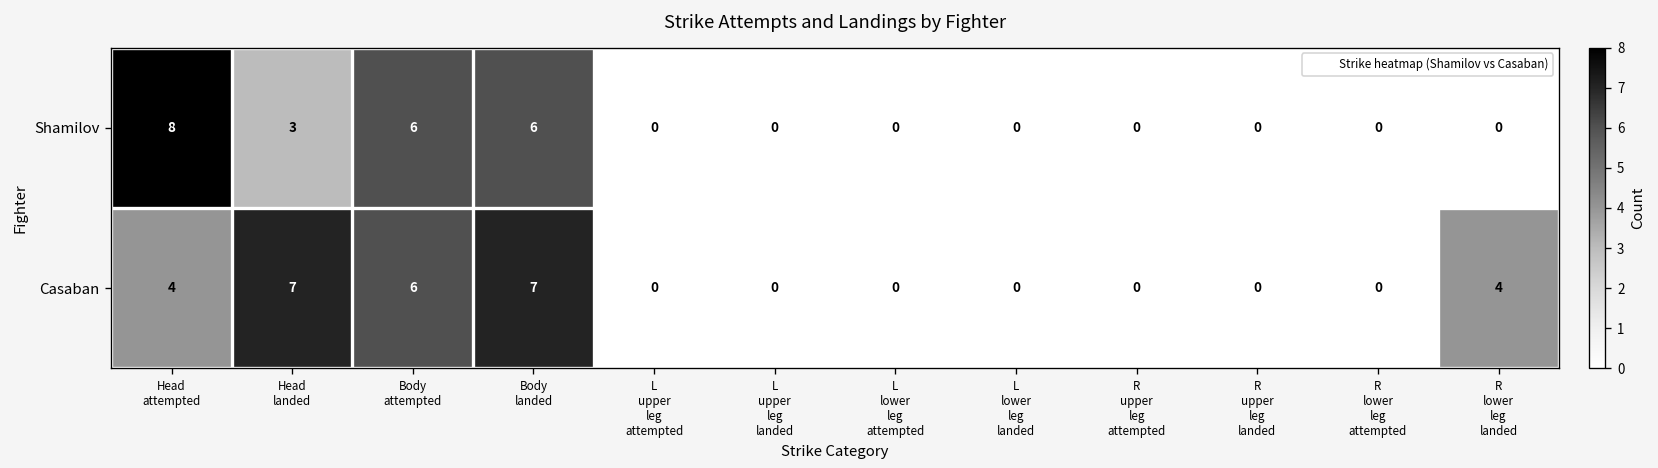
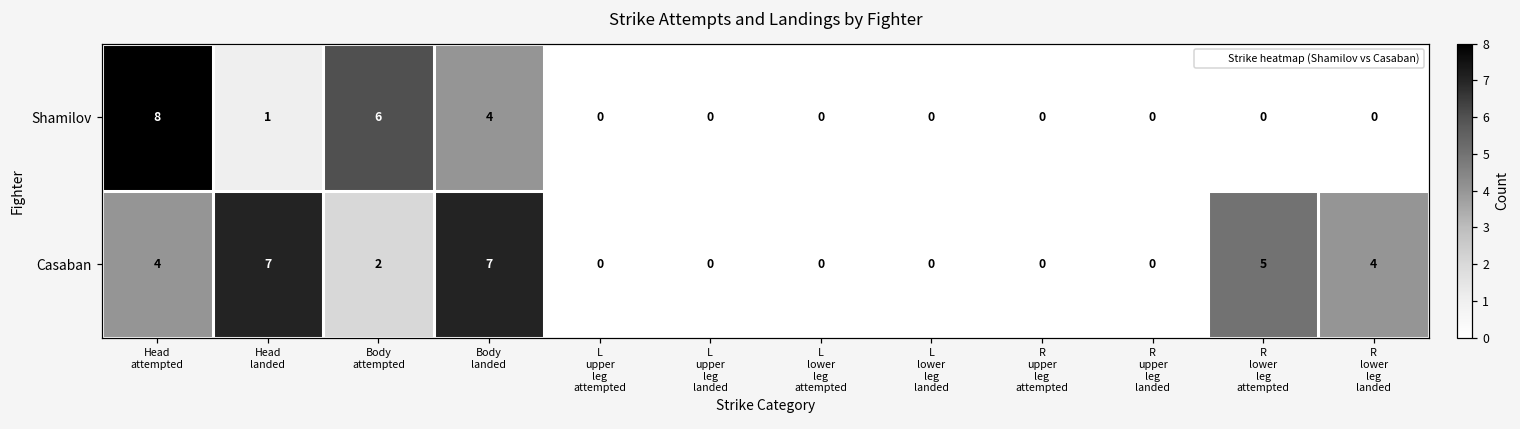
  {
    "Shamilov": {
      "Head attempted": 8,
-     "Head landed": 3,
+     "Head landed": 1,
      "Body attempted": 6,
-     "Body landed": 6,
+     "Body landed": 4,
      "L upper leg attempted": 0,
      "L upper leg landed": 0,
      "L lower leg attempted": 0,
      "L lower leg landed": 0,
      "R upper leg attempted": 0,
      "R upper leg landed": 0,
      "R lower leg attempted": 0,
      "R lower leg landed": 0
    },
    "Casaban": {
      "Head attempted": 4,
      "Head landed": 7,
-     "Body attempted": 6,
+     "Body attempted": 2,
      "Body landed": 7,
      "L upper leg attempted": 0,
      "L upper leg landed": 0,
      "L lower leg attempted": 0,
      "L lower leg landed": 0,
      "R upper leg attempted": 0,
      "R upper leg landed": 0,
-     "R lower leg attempted": 0,
+     "R lower leg attempted": 5,
      "R lower leg landed": 4
    }
  }
